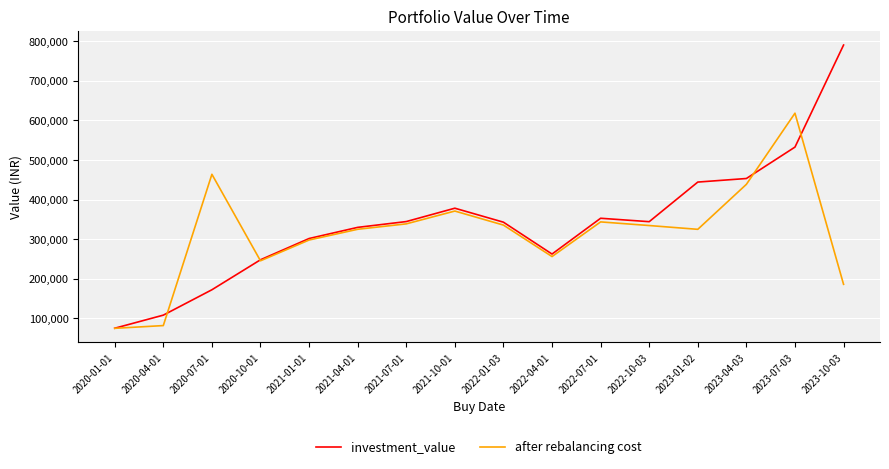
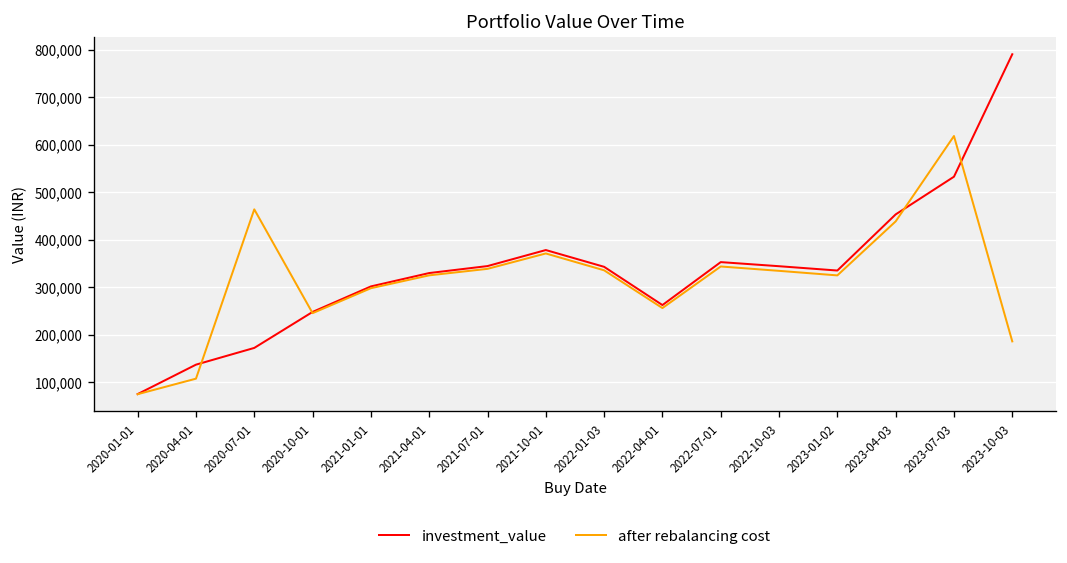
  {
    "investment_value": {
-     "2020-04-01": "110,000",
+     "2020-04-01": "140,000",
      "2020-07-01": "170,000",
      "2021-10-01": "380,000",
      "2022-01-03": "340,000",
      "2022-07-01": "350,000",
      "2022-10-03": "340,000",
-     "2023-01-02": "440,000",
+     "2023-01-02": "340,000",
      "2023-04-03": "450,000",
      "2023-07-03": "530,000",
      "2023-10-03": "790,000"
    },
    "after rebalancing cost": {
-     "2020-04-01": "80,000",
+     "2020-04-01": "110,000",
      "2020-07-01": "460,000",
      "2021-10-01": "370,000",
      "2022-01-03": "340,000",
      "2022-07-01": "340,000",
      "2022-10-03": "330,000",
      "2023-01-02": "330,000",
      "2023-04-03": "440,000",
      "2023-07-03": "620,000",
      "2023-10-03": "190,000"
    }
  }
